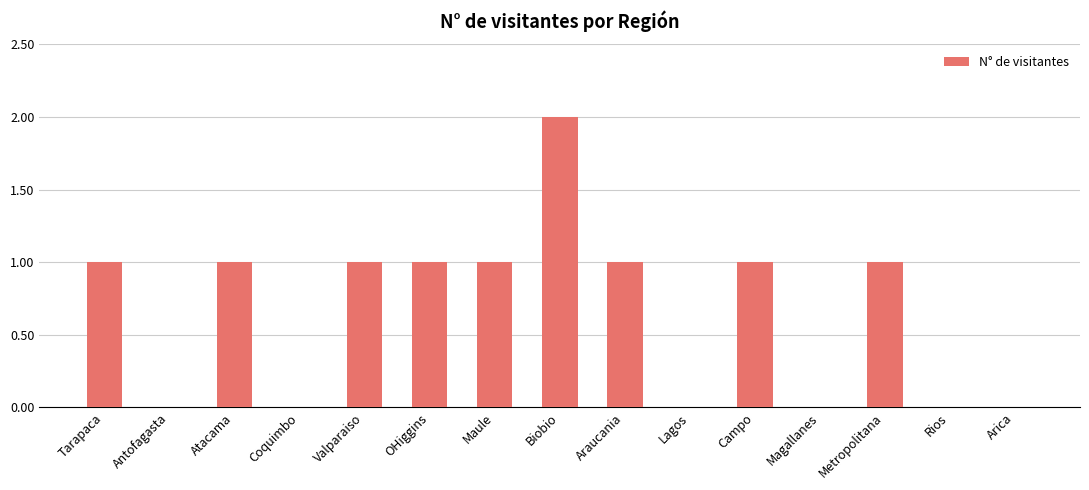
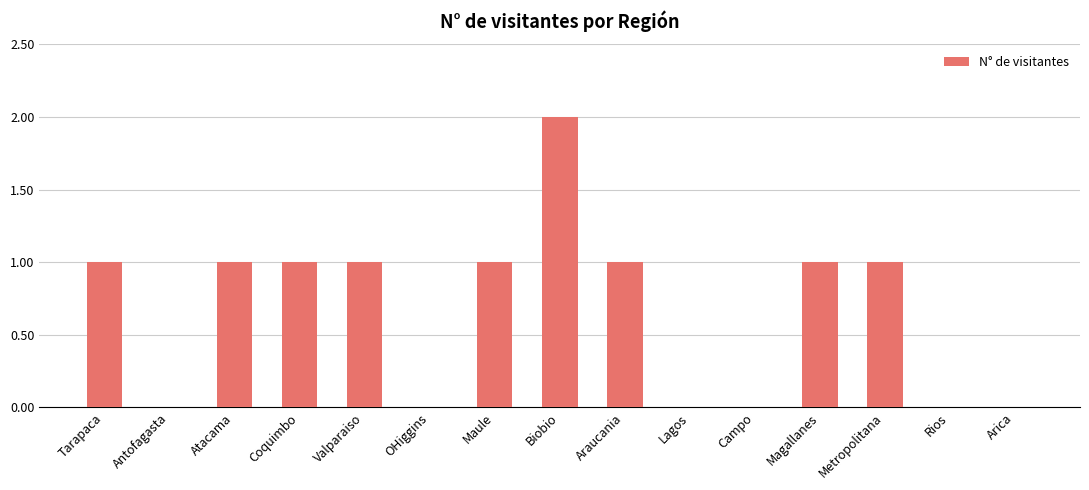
  {
    "Tarapaca": 1,
    "Antofagasta": 0,
    "Atacama": 1,
-   "Coquimbo": 0,
+   "Coquimbo": 1,
    "Valparaiso": 1,
-   "OHiggins": 1,
+   "OHiggins": 0,
    "Maule": 1,
    "Biobio": 2,
    "Araucania": 1,
    "Lagos": 0,
-   "Campo": 1,
-   "Magallanes": 0,
+   "Campo": 0,
+   "Magallanes": 1,
    "Metropolitana": 1,
    "Rios": 0,
    "Arica": 0
  }
